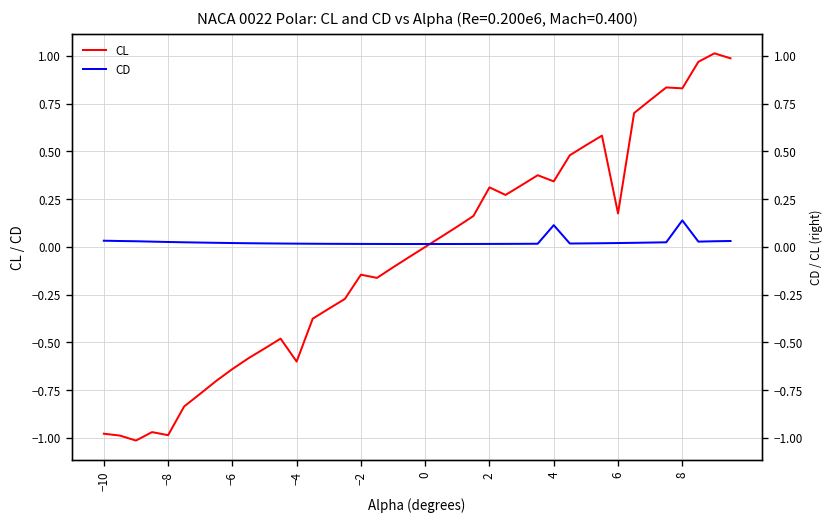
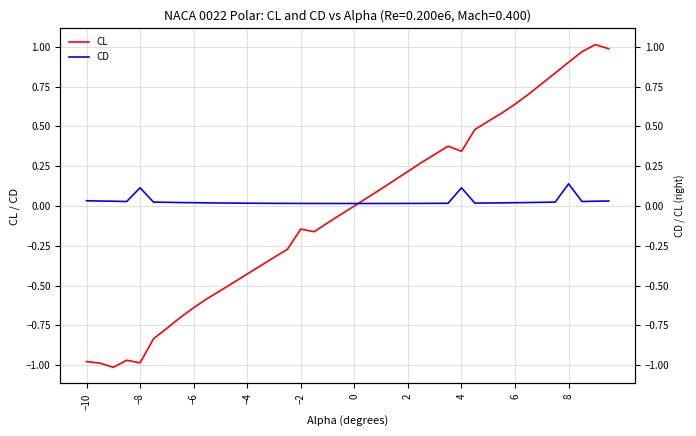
  {
    "CL": {
      "−10": -0.98,
      "−8": -0.99,
      "−6": -0.64,
-     "−4": -0.60,
+     "−4": -0.43,
      "−2": -0.15,
-     "2": 0.31,
+     "2": 0.22,
      "4": 0.34,
-     "6": 0.18,
-     "8": 0.83
+     "6": 0.64,
+     "8": 0.90
    },
    "CD": {
      "−10": 0.03,
-     "−8": 0.03,
+     "−8": 0.11,
      "−6": 0.02,
      "−4": 0.02,
      "−2": 0.02,
      "2": 0.02,
      "4": 0.11,
      "6": 0.02,
      "8": 0.14
    }
  }
